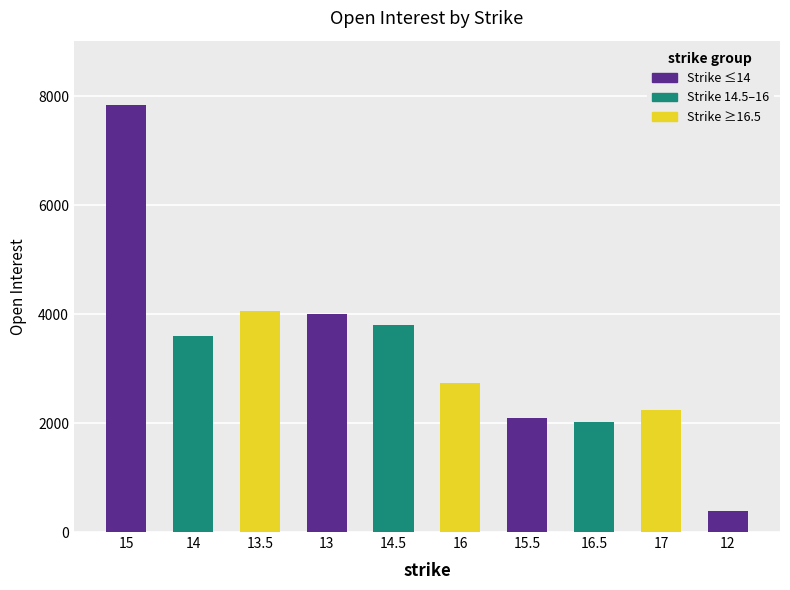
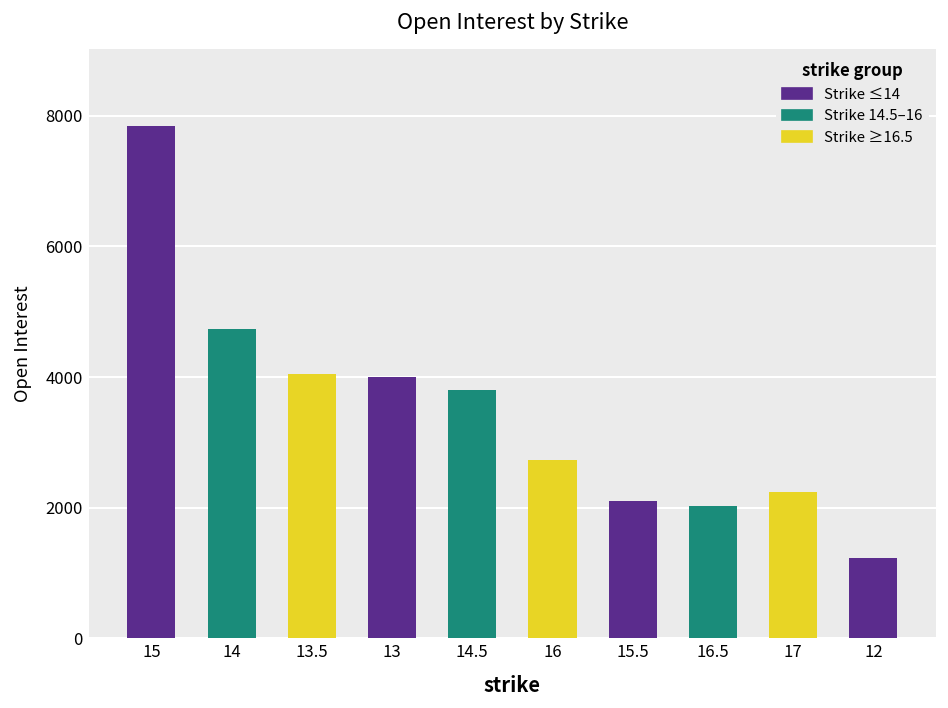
  {
    "15": 7800,
-   "14": 3600,
+   "14": 4700,
    "13.5": 4100,
    "13": 4000,
    "14.5": 3800,
    "16": 2700,
    "15.5": 2100,
    "16.5": 2000,
    "17": 2200,
-   "12": 400
+   "12": 1200
  }
